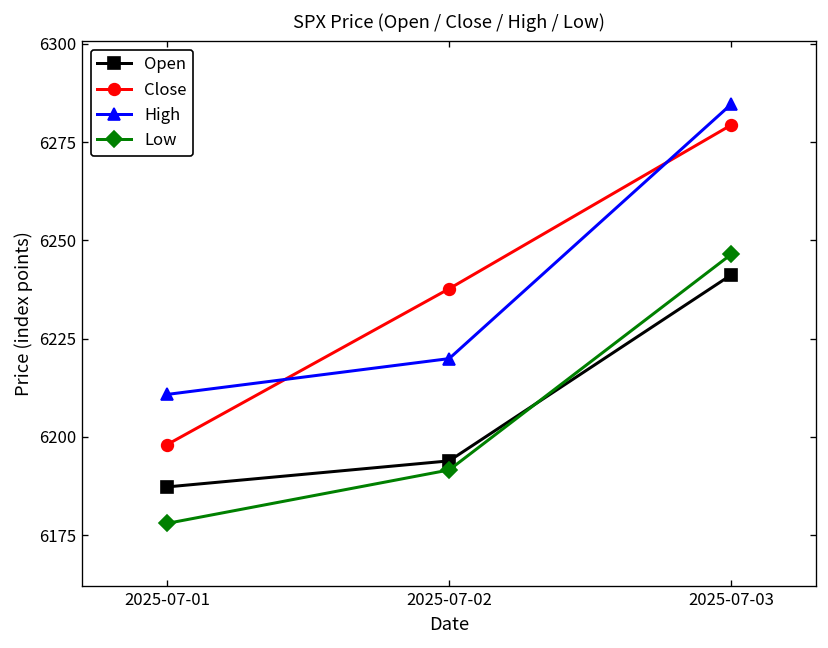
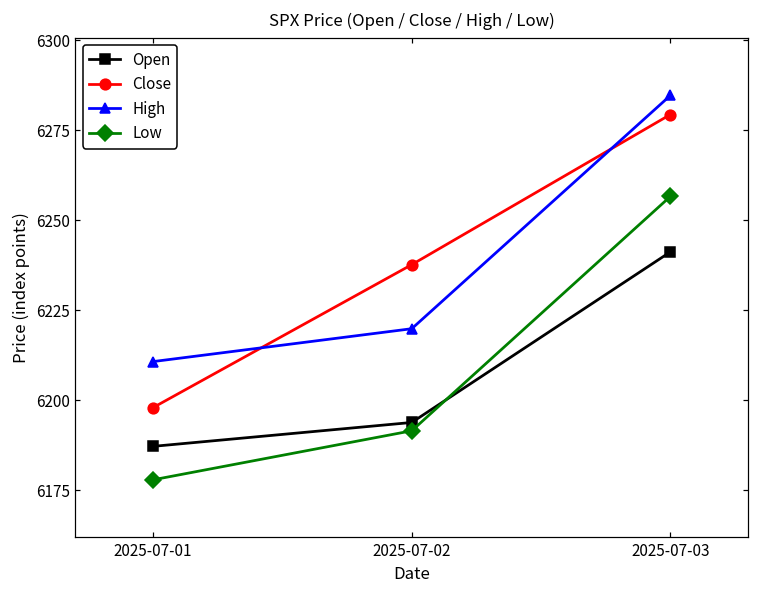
  {
    "Open": {
      "2025-07-01": 6187,
      "2025-07-02": 6194,
      "2025-07-03": 6241
    },
    "Close": {
      "2025-07-01": 6198,
      "2025-07-02": 6238,
      "2025-07-03": 6279
    },
    "High": {
      "2025-07-01": 6211,
      "2025-07-02": 6220,
      "2025-07-03": 6285
    },
    "Low": {
      "2025-07-01": 6178,
      "2025-07-02": 6192,
-     "2025-07-03": 6246
+     "2025-07-03": 6257
    }
  }
